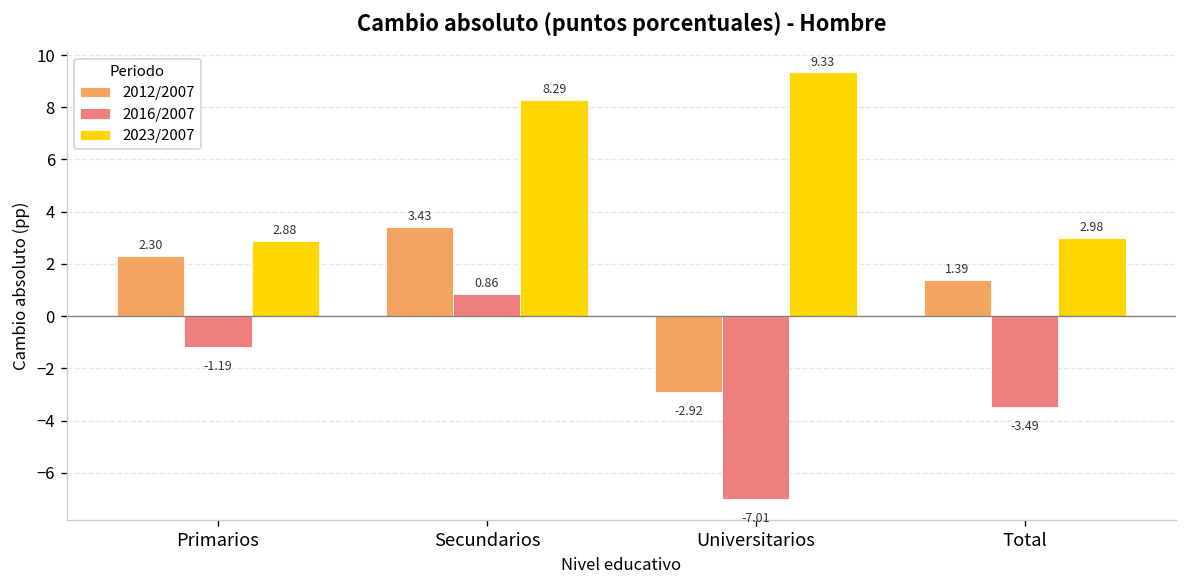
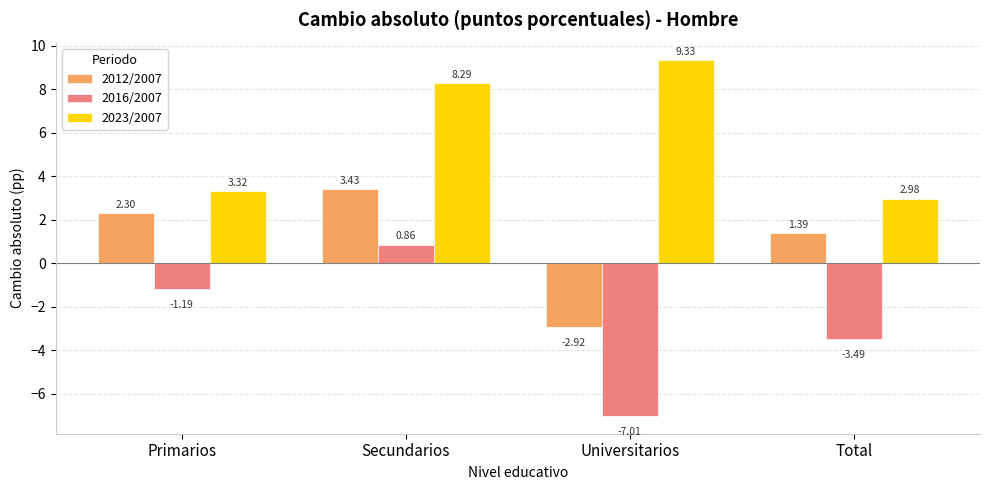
  {
    "2023/2007": {
-     "Primarios": 2.88,
+     "Primarios": 3.32,
      "Secundarios": 8.29,
      "Universitarios": 9.33,
      "Total": 2.98
    }
  }
